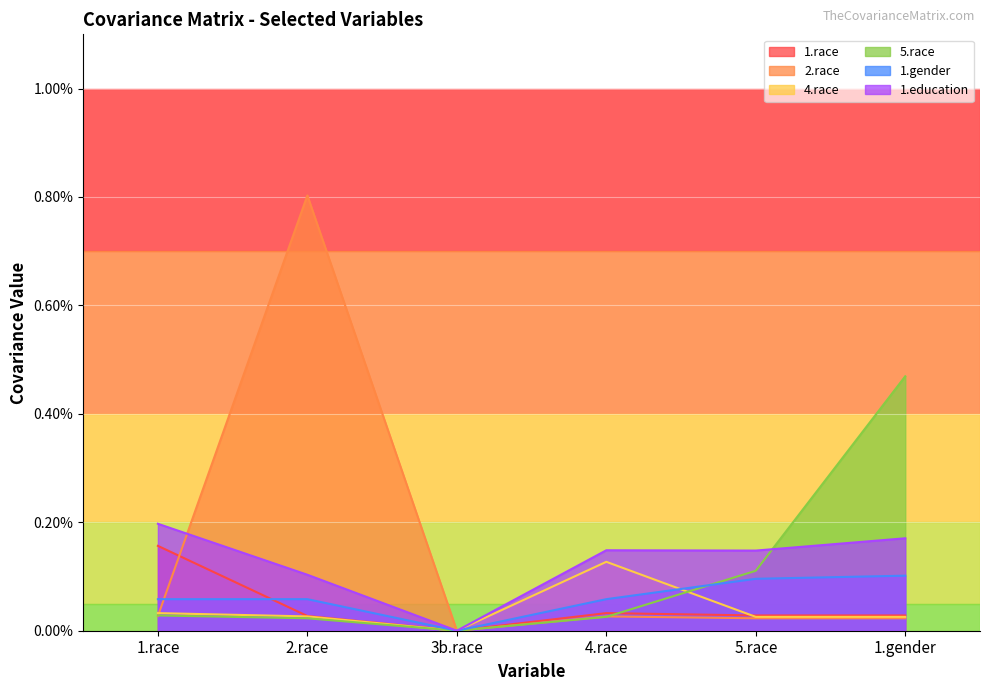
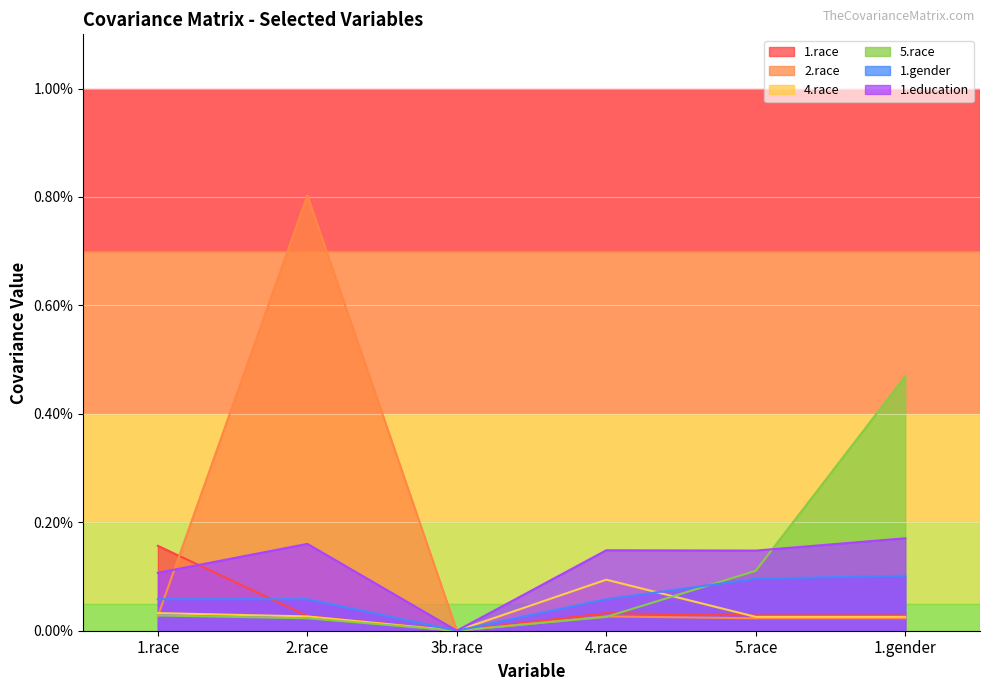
  {
    "1.race": {
      "1.race": "0.16%",
      "4.race": "0.03%"
    },
    "2.race": {
      "2.race": "0.80%"
    },
    "4.race": {
-     "4.race": "0.13%"
+     "4.race": "0.09%"
    },
    "5.race": {
      "5.race": "0.11%",
      "1.gender": "0.47%"
    },
    "1.gender": {
      "1.race": "0.06%",
      "2.race": "0.06%",
      "4.race": "0.06%",
      "5.race": "0.10%",
      "1.gender": "0.10%"
    },
    "1.education": {
-     "1.race": "0.20%",
-     "2.race": "0.10%",
+     "1.race": "0.11%",
+     "2.race": "0.16%",
      "4.race": "0.15%",
      "5.race": "0.15%",
      "1.gender": "0.17%"
    }
  }
